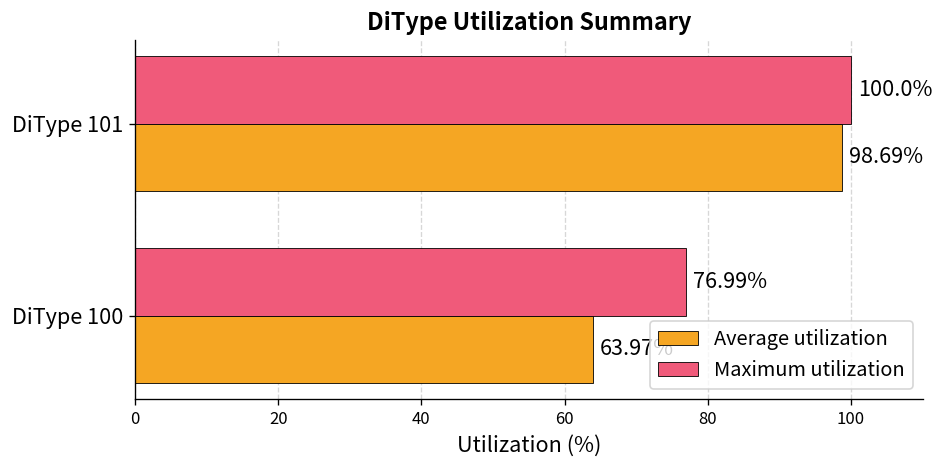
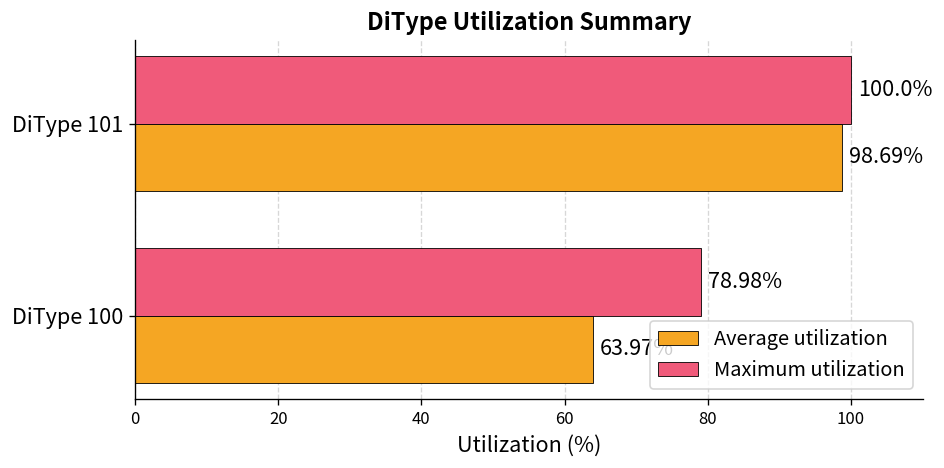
  {
    "Average utilization": {
      "DiType 101": "98.69%"
    },
    "Maximum utilization": {
      "DiType 101": "100.0%",
-     "DiType 100": "76.99%"
+     "DiType 100": "78.98%"
    }
  }
